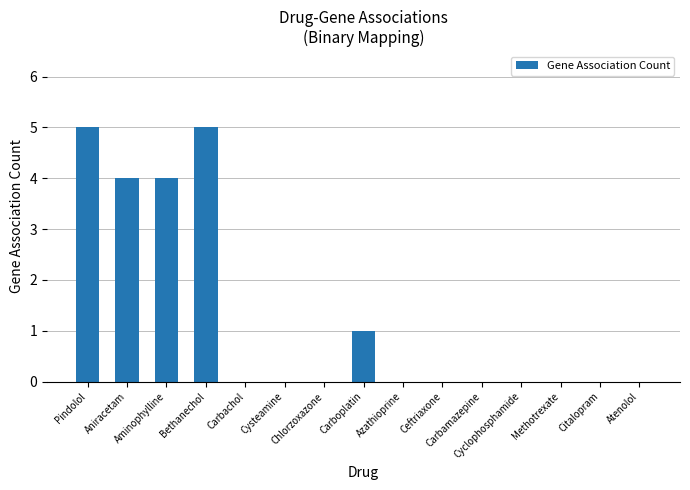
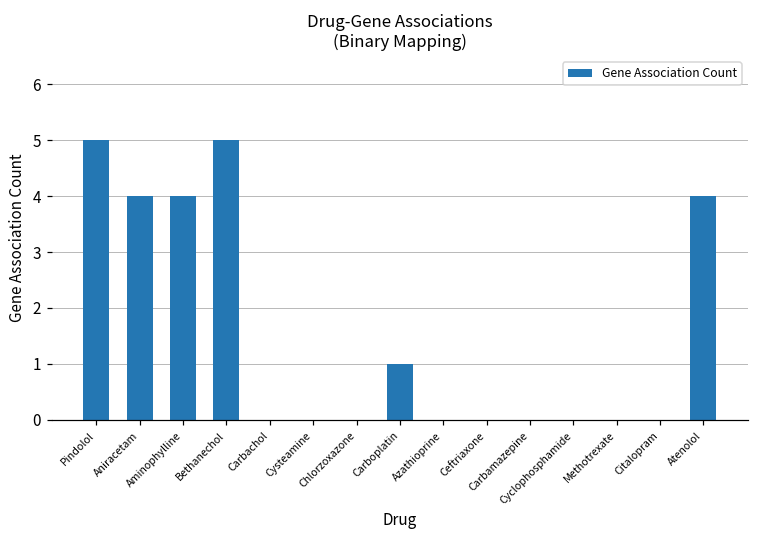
  {
    "Pindolol": 5,
    "Aniracetam": 4,
    "Aminophylline": 4,
    "Bethanechol": 5,
    "Carbachol": 0,
    "Cysteamine": 0,
    "Chlorzoxazone": 0,
    "Carboplatin": 1,
    "Azathioprine": 0,
    "Ceftriaxone": 0,
    "Carbamazepine": 0,
    "Cyclophosphamide": 0,
    "Methotrexate": 0,
    "Citalopram": 0,
-   "Atenolol": 0
+   "Atenolol": 4
  }
